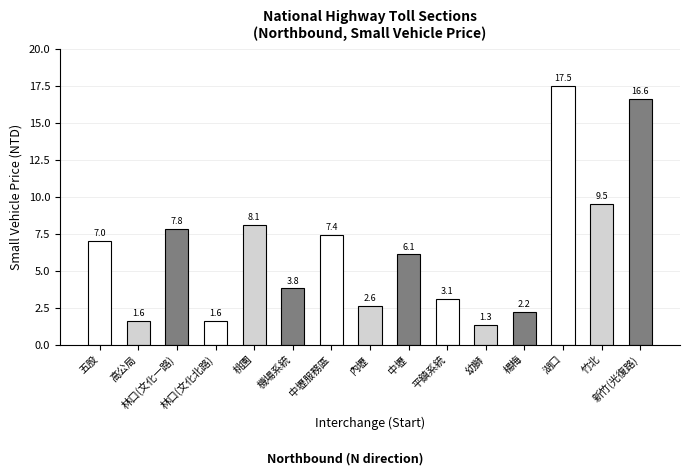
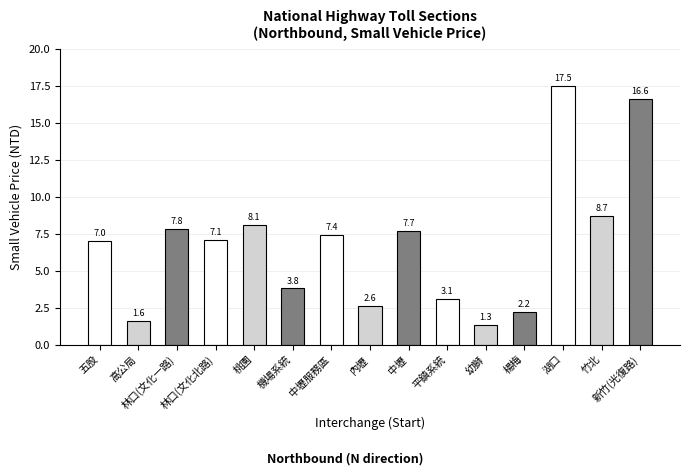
  {
    "五股": 7.0,
    "高公局": 1.6,
    "林口(文化一路)": 7.8,
-   "林口(文化北路)": 1.6,
+   "林口(文化北路)": 7.1,
    "桃園": 8.1,
    "機場系統": 3.8,
    "中壢服務區": 7.4,
    "內壢": 2.6,
-   "中壢": 6.1,
+   "中壢": 7.7,
    "平鎮系統": 3.1,
    "幼獅": 1.3,
    "楊梅": 2.2,
    "湖口": 17.5,
-   "竹北": 9.5,
+   "竹北": 8.7,
    "新竹(光復路)": 16.6
  }
